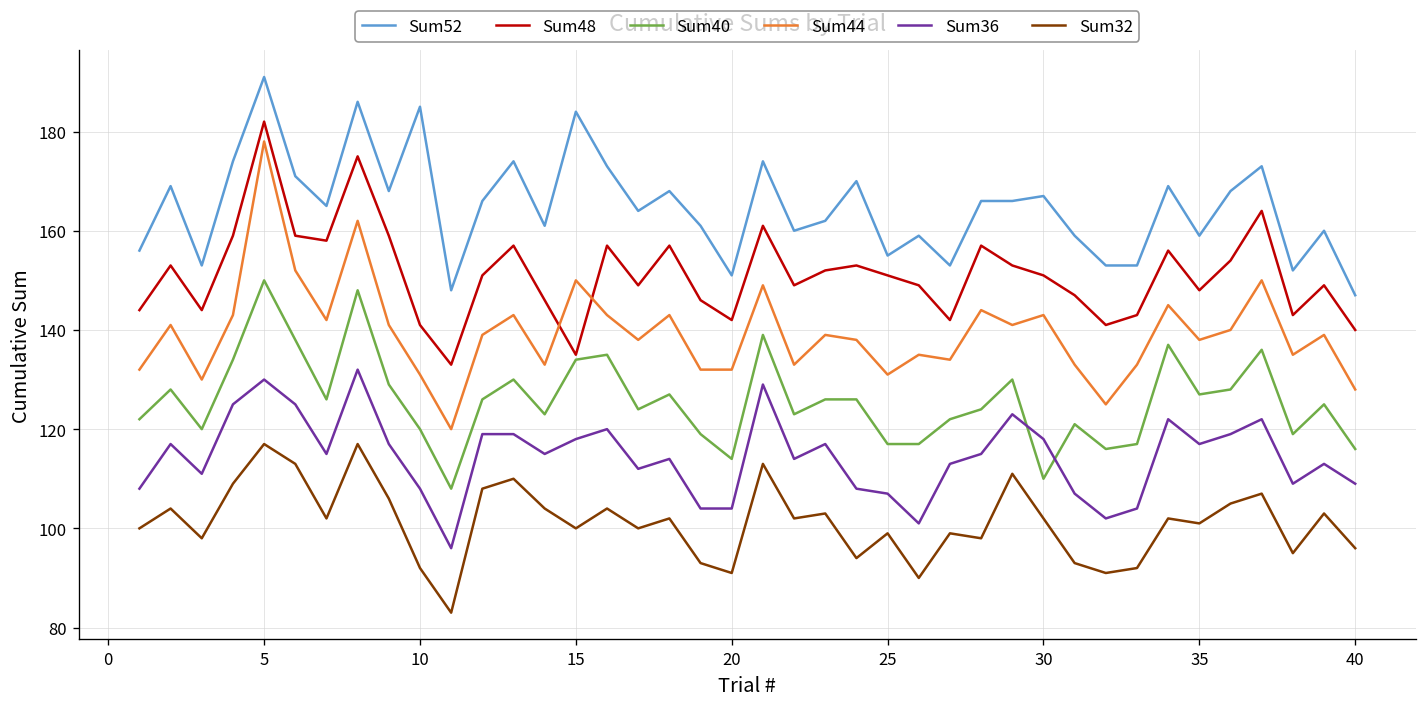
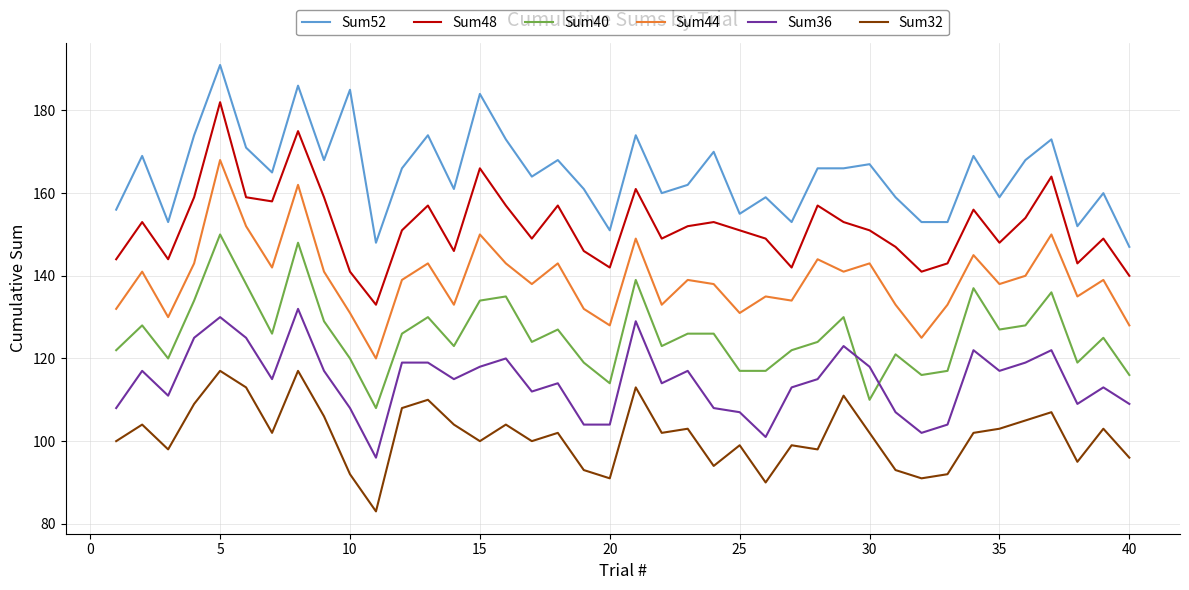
  {
    "Sum52": {
      "5": 191,
      "10": 185,
      "15": 184,
      "20": 151,
      "25": 155,
      "30": 167,
      "35": 159,
      "40": 147
    },
    "Sum48": {
      "5": 182,
      "10": 141,
-     "15": 135,
+     "15": 166,
      "20": 142,
      "25": 151,
      "30": 151,
      "35": 148,
      "40": 140
    },
    "Sum40": {
      "5": 150,
      "10": 120,
      "15": 134,
      "20": 114,
      "25": 117,
      "30": 110,
      "35": 127,
      "40": 116
    },
    "Sum44": {
-     "5": 178,
+     "5": 168,
      "10": 131,
      "15": 150,
-     "20": 132,
+     "20": 128,
      "25": 131,
      "30": 143,
      "35": 138,
      "40": 128
    },
    "Sum36": {
      "5": 130,
      "10": 108,
      "15": 118,
      "20": 104,
      "25": 107,
      "30": 118,
      "35": 117,
      "40": 109
    },
    "Sum32": {
      "5": 117,
      "10": 92,
      "15": 100,
      "20": 91,
      "25": 99,
      "30": 102,
-     "35": 101,
+     "35": 103,
      "40": 96
    }
  }
